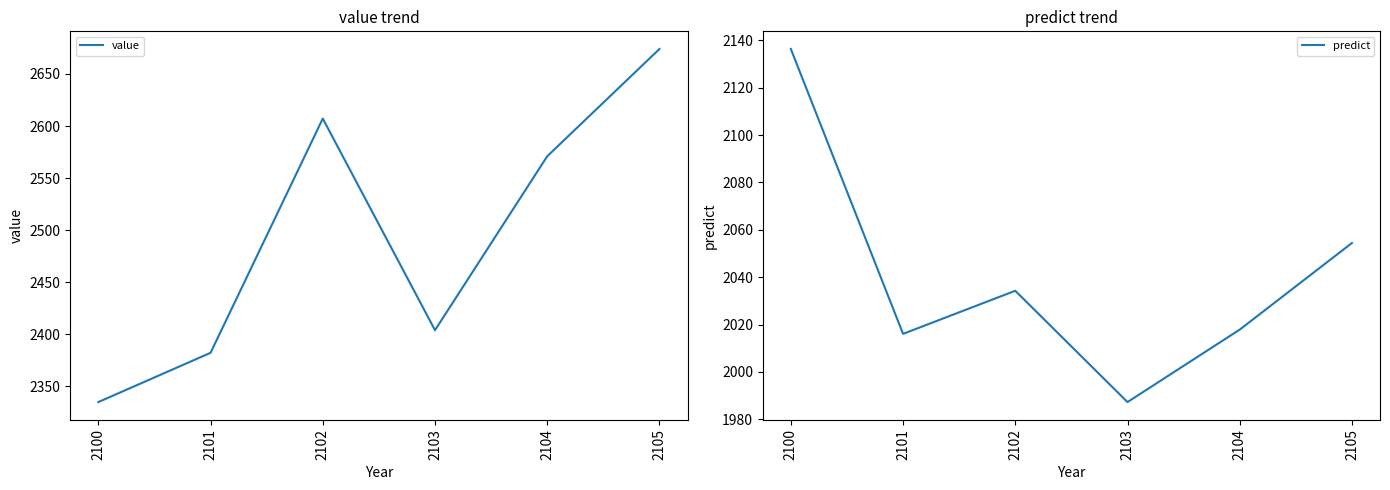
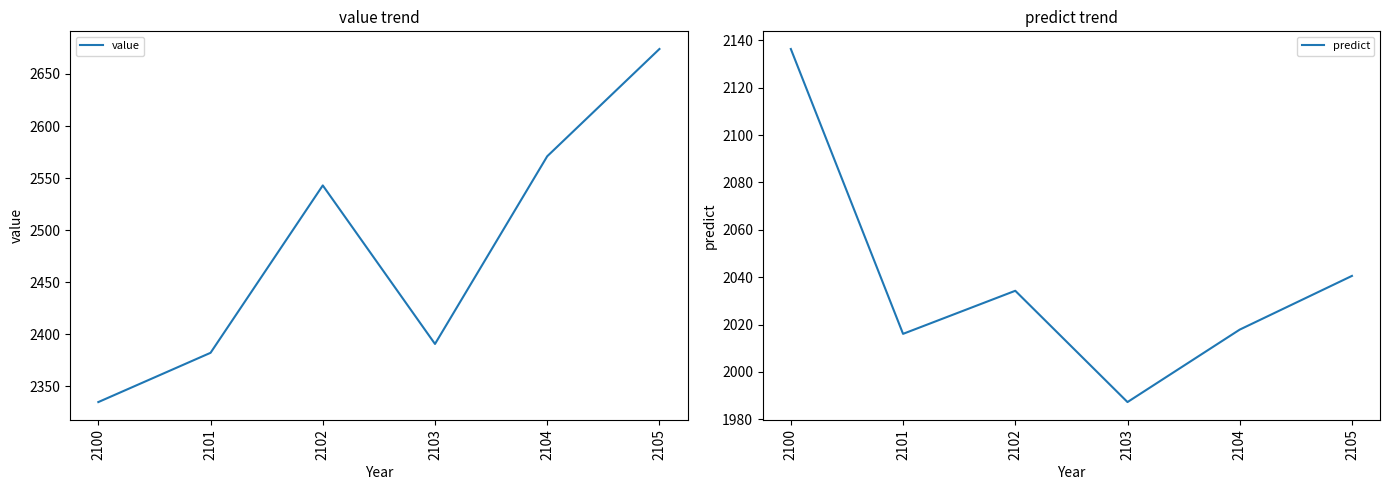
  {
    "value trend": {
      "2100": 2335,
      "2101": 2382,
-     "2102": 2607,
-     "2103": 2404,
+     "2102": 2543,
+     "2103": 2391,
      "2104": 2571,
      "2105": 2674
    },
    "predict trend": {
      "2100": 2136,
      "2101": 2016,
      "2102": 2034,
      "2103": 1987,
      "2104": 2018,
-     "2105": 2054
+     "2105": 2041
    }
  }
